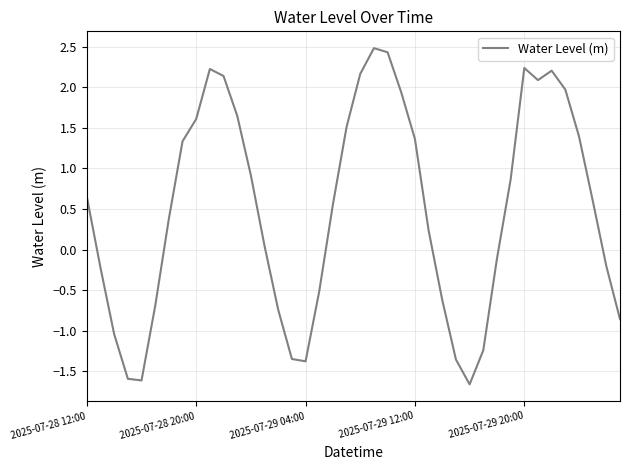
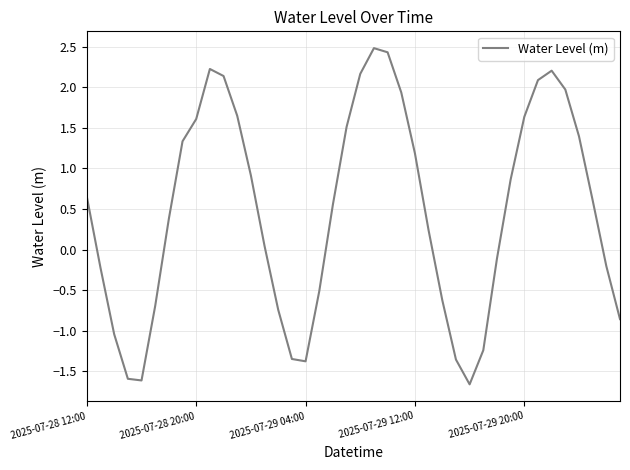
  {
    "2025-07-28 12:00": 0.7,
    "2025-07-28 20:00": 1.6,
    "2025-07-29 04:00": -1.4,
-   "2025-07-29 12:00": 1.4,
-   "2025-07-29 20:00": 2.2
+   "2025-07-29 12:00": 1.2,
+   "2025-07-29 20:00": 1.6
  }
